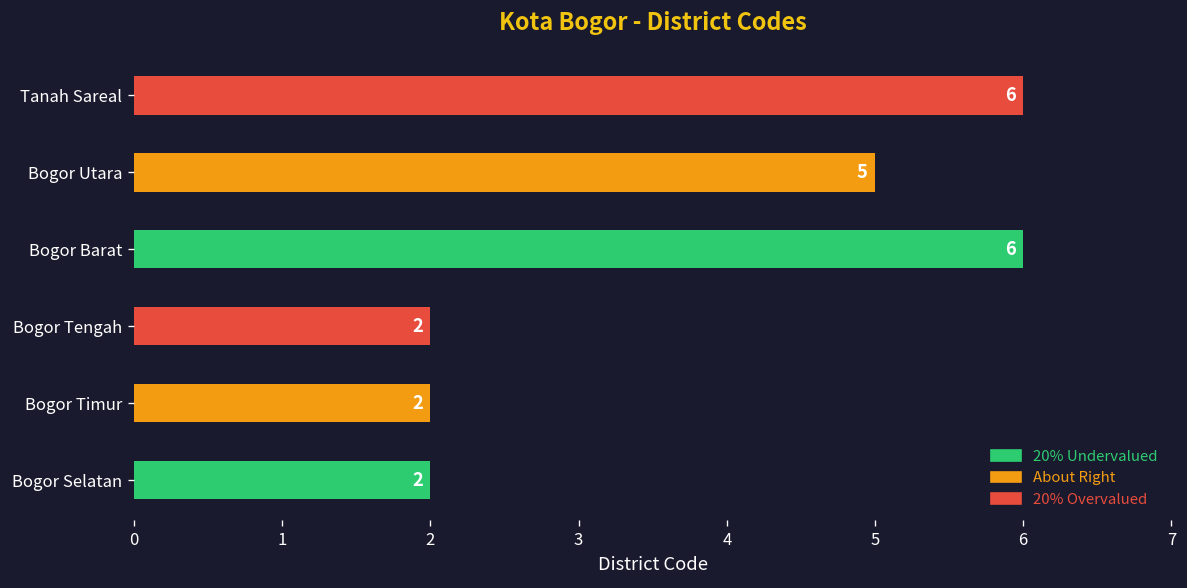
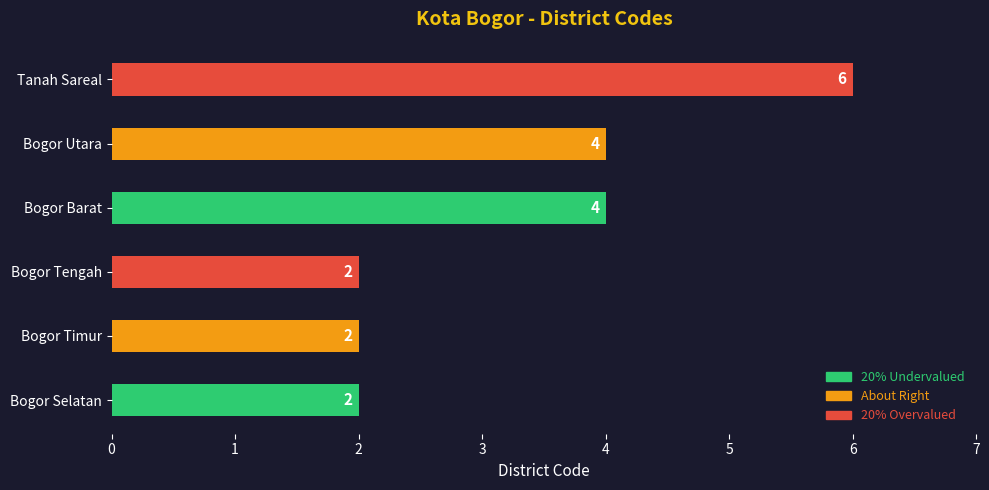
  {
    "Tanah Sareal": 6,
-   "Bogor Utara": 5,
-   "Bogor Barat": 6,
+   "Bogor Utara": 4,
+   "Bogor Barat": 4,
    "Bogor Tengah": 2,
    "Bogor Timur": 2,
    "Bogor Selatan": 2
  }
